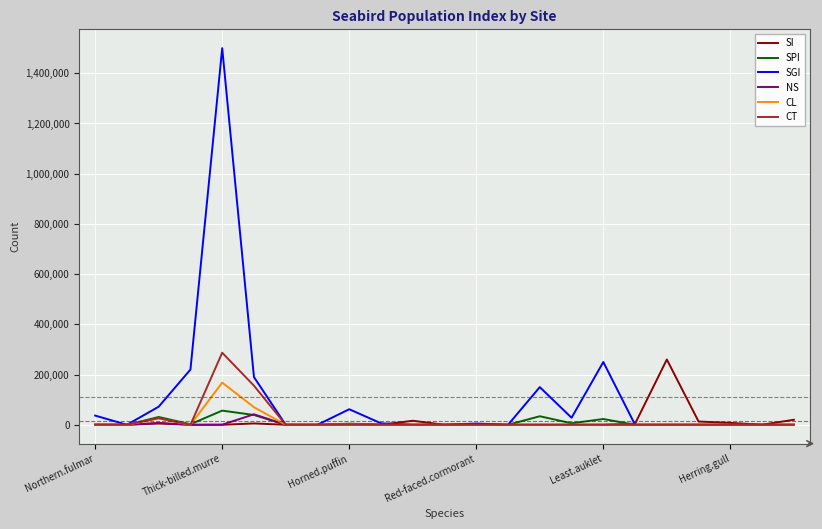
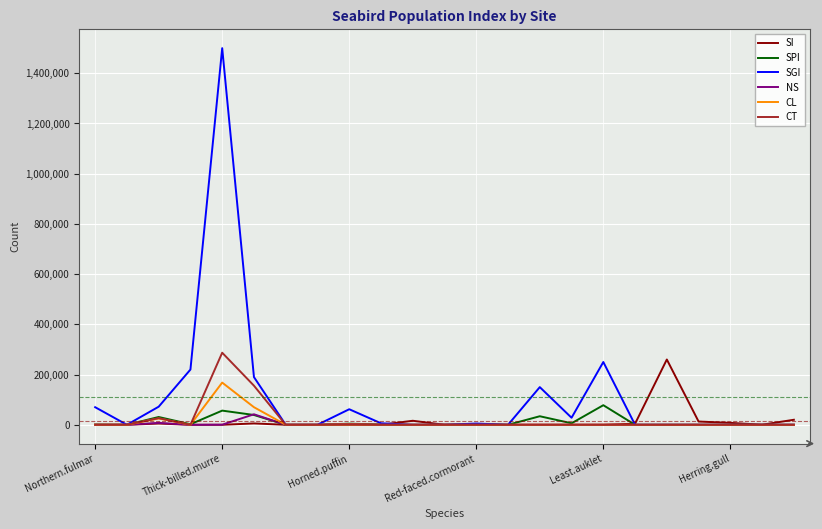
  {
    "SPI": {
      "Thick-billed.murre": "60,000",
-     "Least.auklet": "20,000"
+     "Least.auklet": "80,000"
    },
    "SGI": {
-     "Northern.fulmar": "40,000",
+     "Northern.fulmar": "70,000",
      "Thick-billed.murre": "1,500,000",
      "Horned.puffin": "60,000",
      "Least.auklet": "250,000"
    },
    "CL": {
      "Thick-billed.murre": "170,000"
    },
    "CT": {
      "Thick-billed.murre": "290,000"
    }
  }
